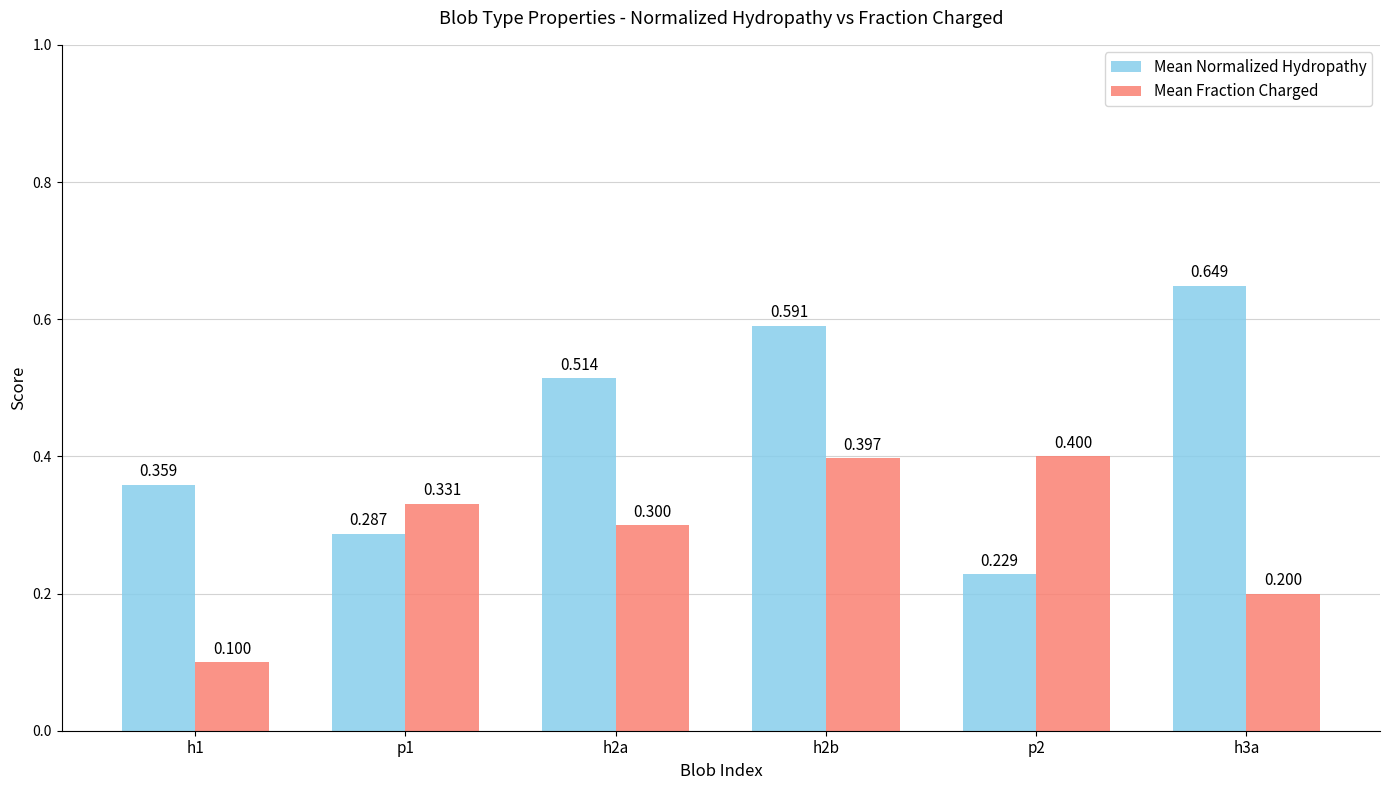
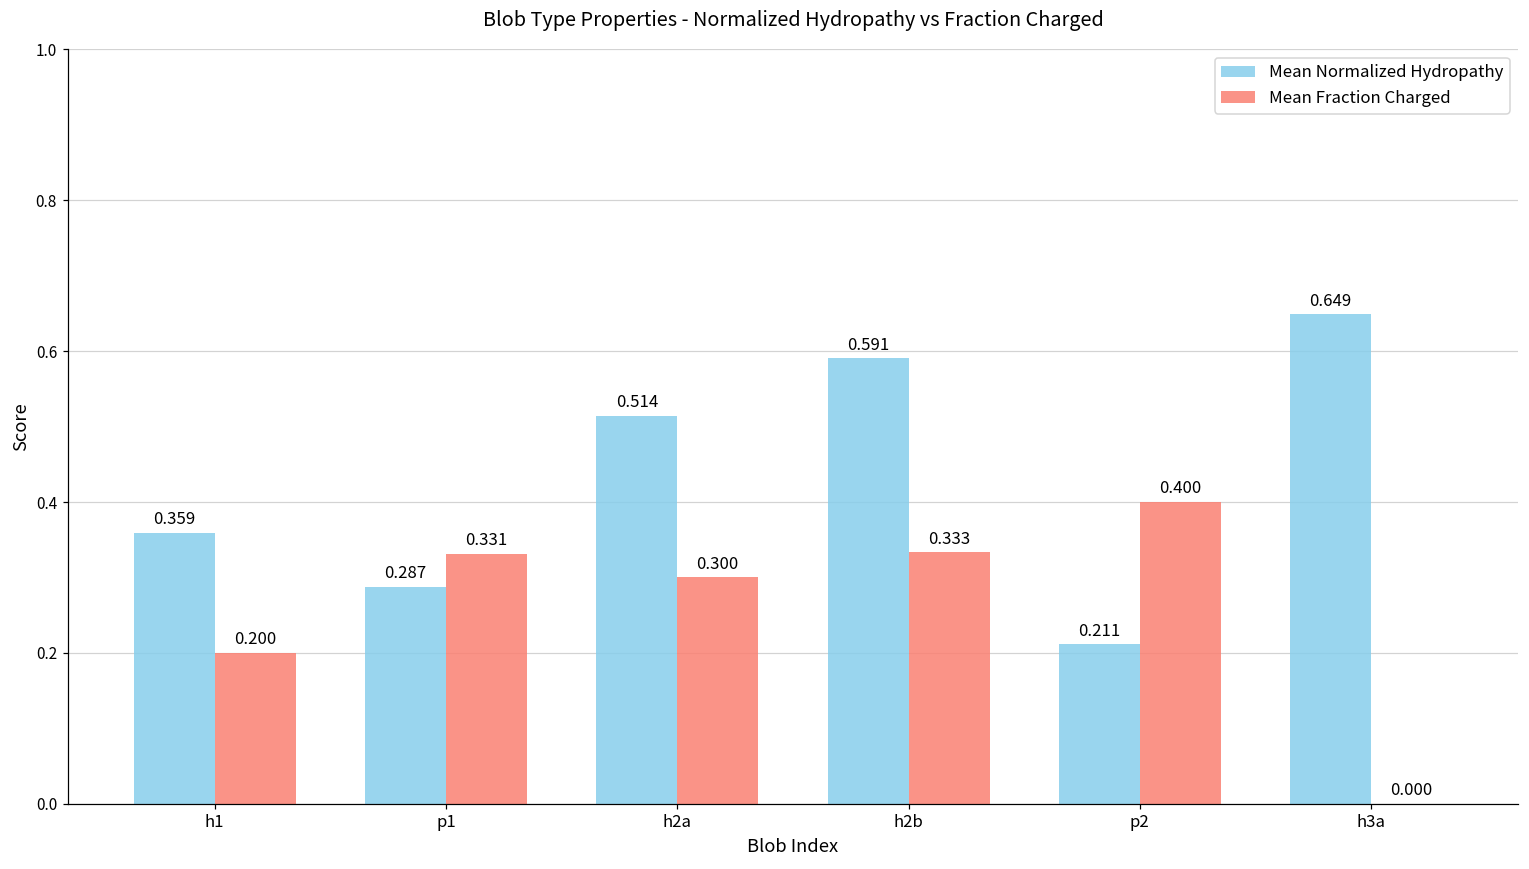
  {
    "Mean Normalized Hydropathy": {
      "h1": 0.359,
      "p1": 0.287,
      "h2a": 0.514,
      "h2b": 0.591,
-     "p2": 0.229,
+     "p2": 0.211,
      "h3a": 0.649
    },
    "Mean Fraction Charged": {
-     "h1": 0.100,
+     "h1": 0.200,
      "p1": 0.331,
      "h2a": 0.300,
-     "h2b": 0.397,
+     "h2b": 0.333,
      "p2": 0.400,
-     "h3a": 0.200
+     "h3a": 0.000
    }
  }
